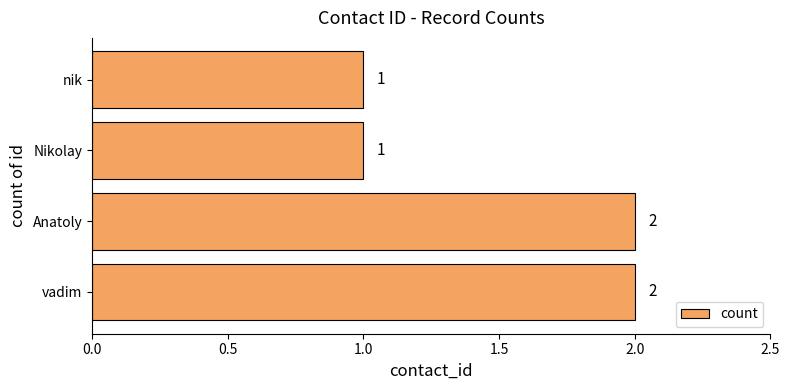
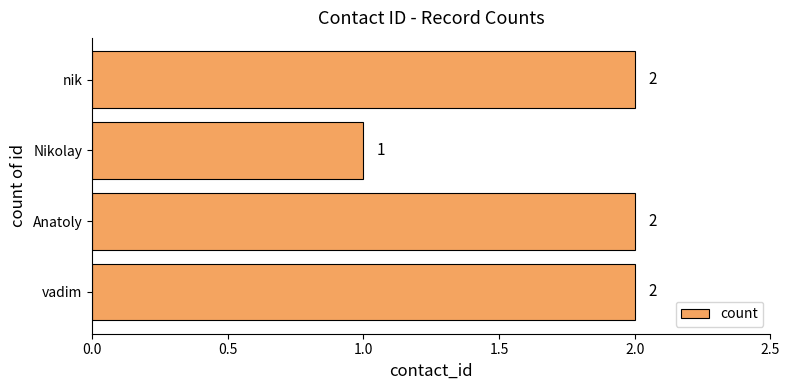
  {
-   "nik": 1,
+   "nik": 2,
    "Nikolay": 1,
    "Anatoly": 2,
    "vadim": 2
  }
